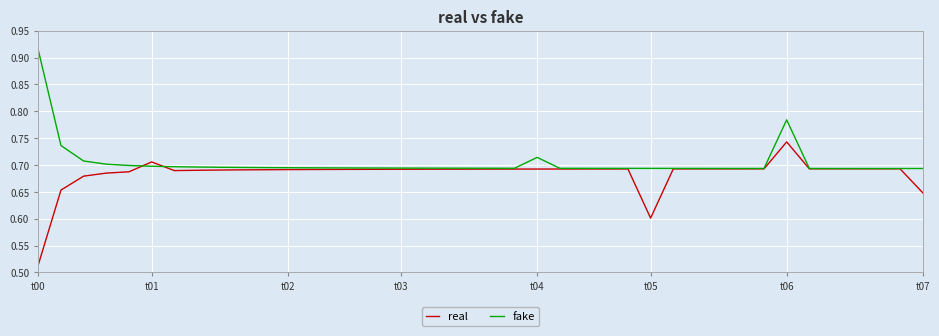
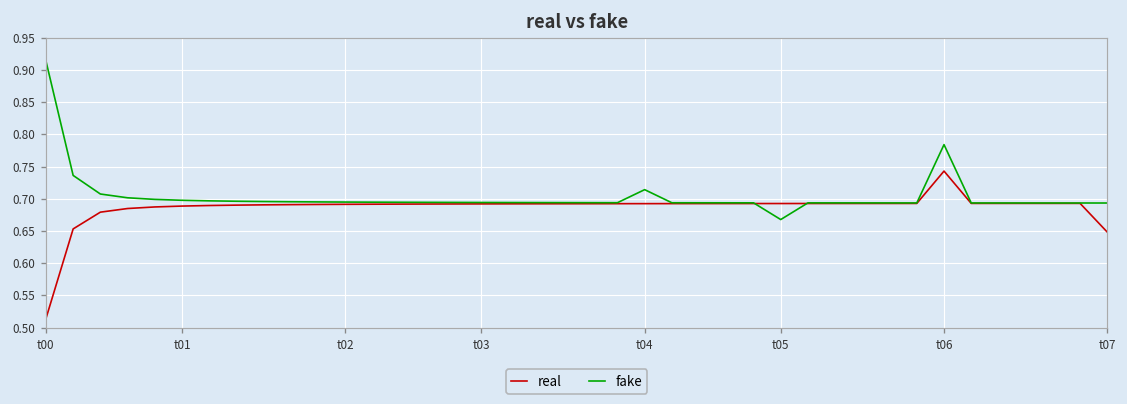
  {
    "real": {
      "t00": 0.51,
-     "t01": 0.71,
+     "t01": 0.69,
      "t04": 0.69,
-     "t05": 0.60,
+     "t05": 0.69,
      "t06": 0.74,
      "t07": 0.65
    },
    "fake": {
      "t00": 0.91,
      "t01": 0.70,
      "t04": 0.71,
-     "t05": 0.69,
+     "t05": 0.67,
      "t06": 0.78,
      "t07": 0.69
    }
  }
